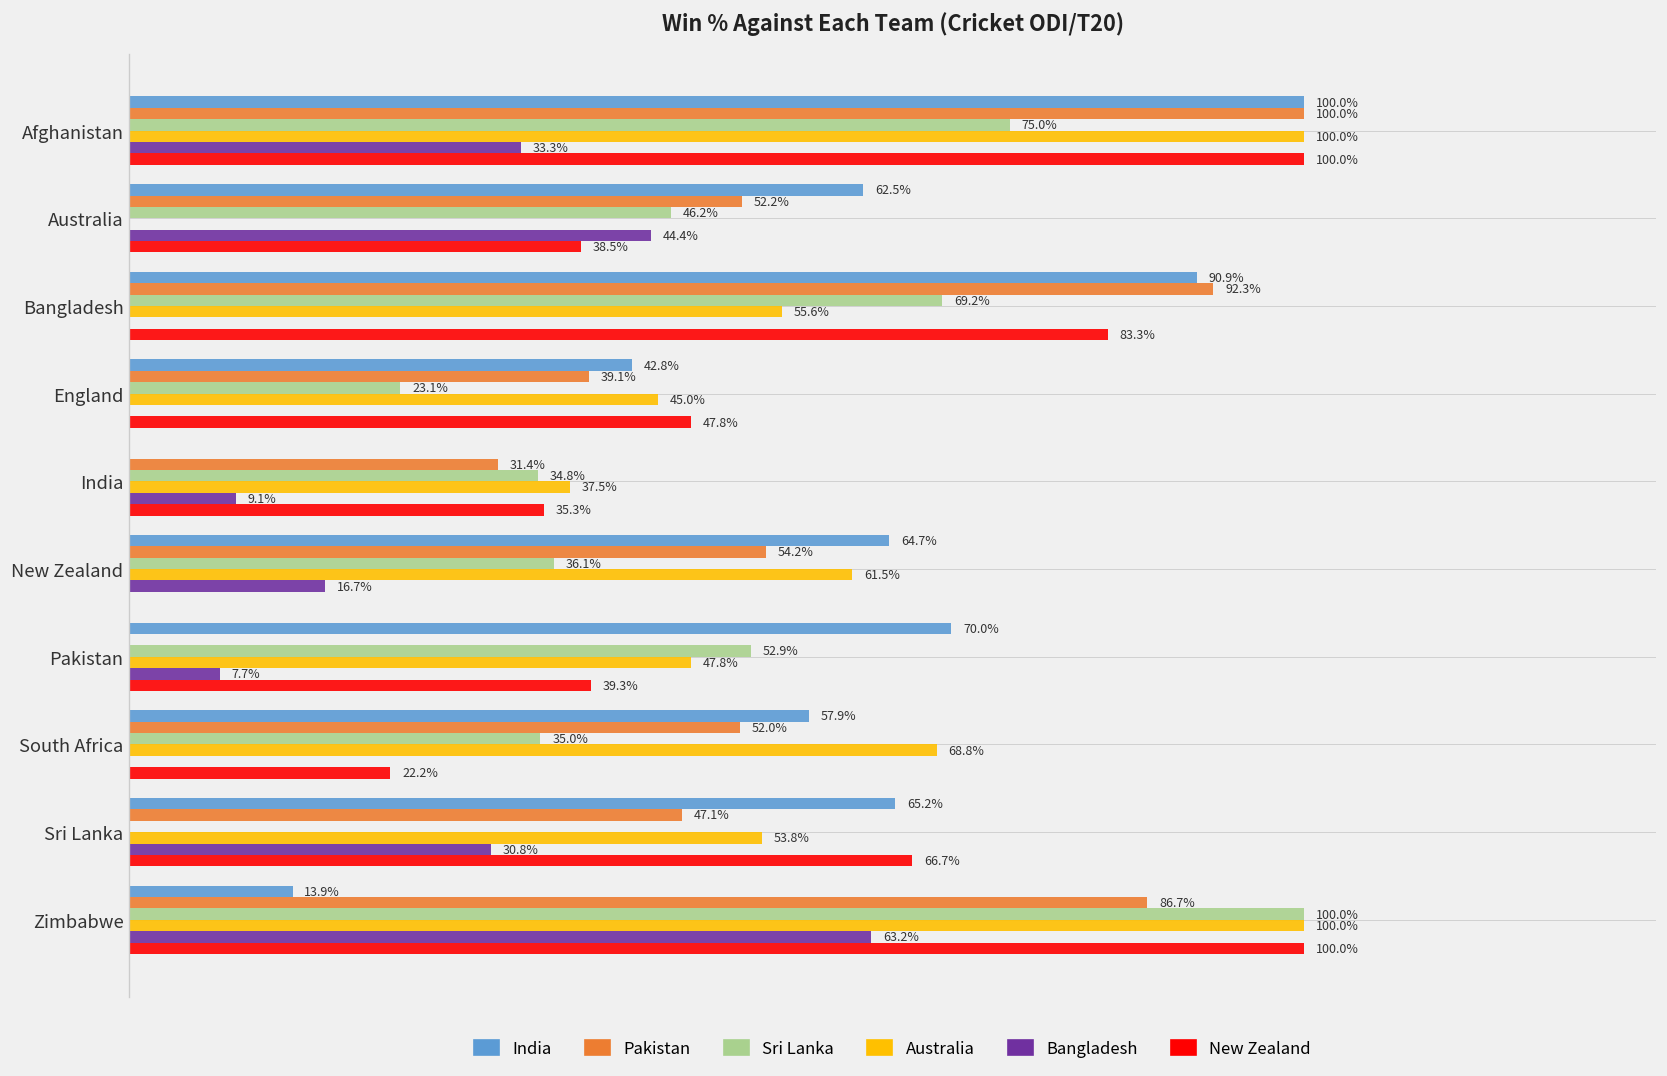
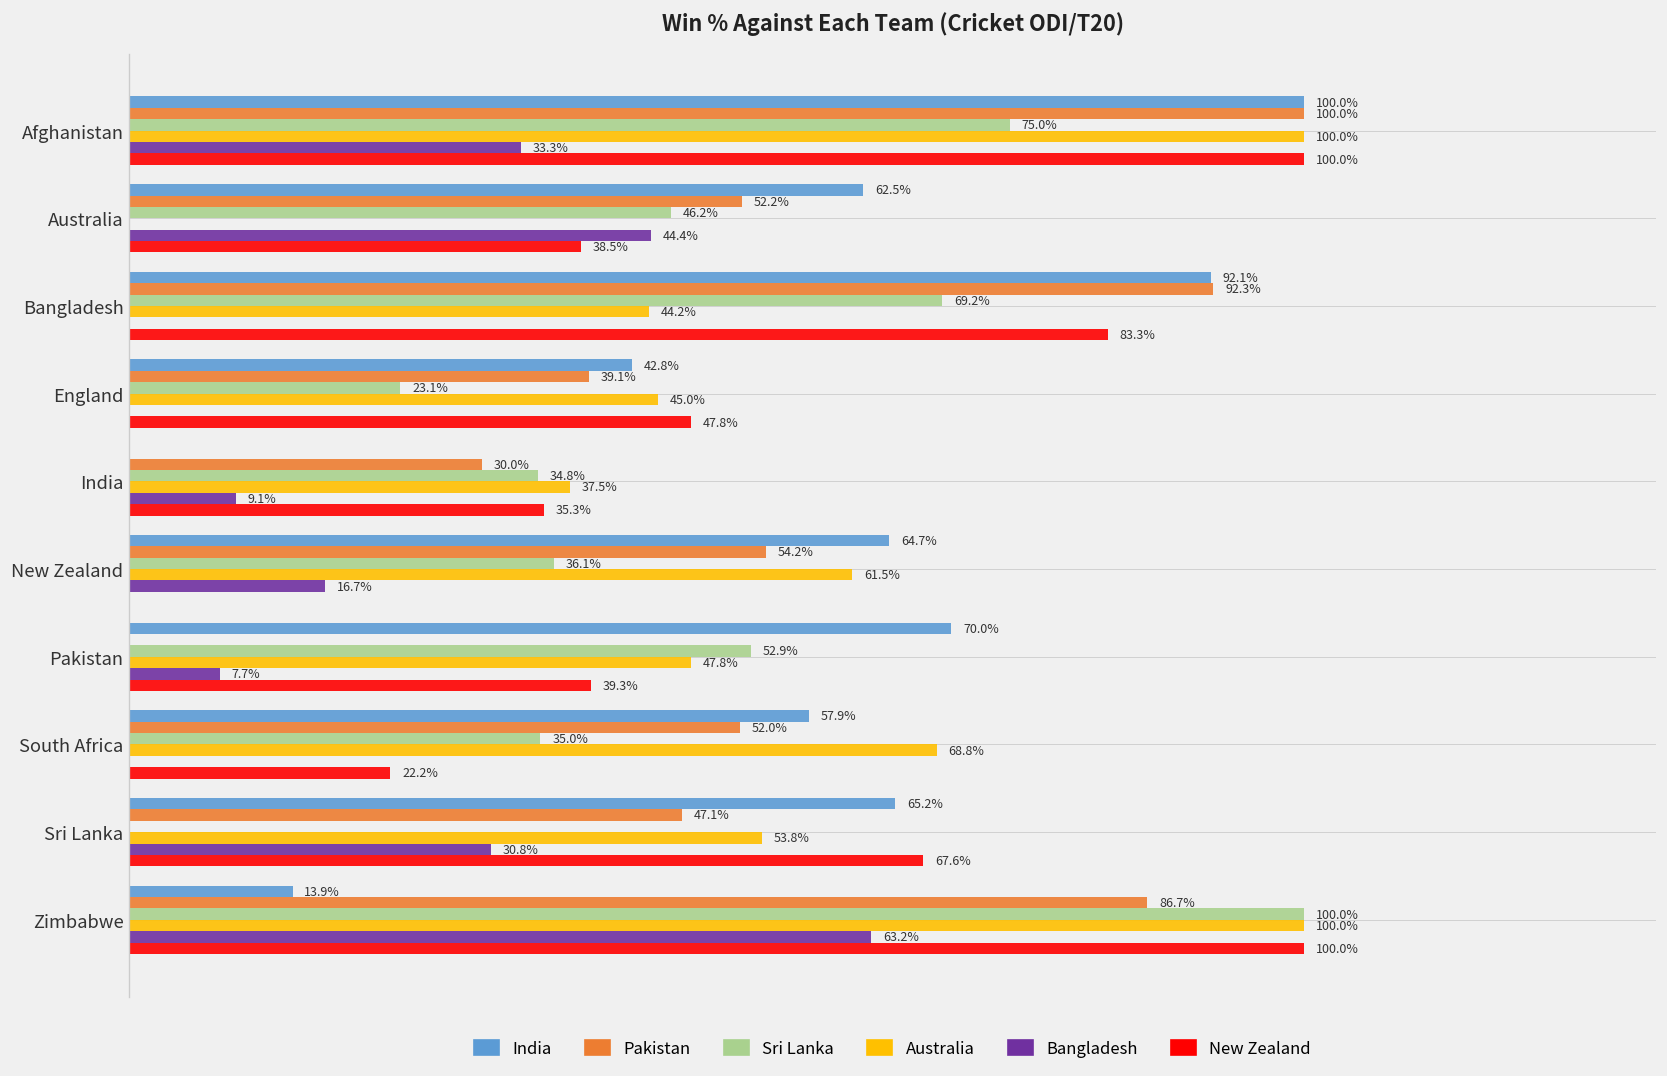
  {
    "India": {
      "Afghanistan": "100.0%",
      "Australia": "62.5%",
-     "Bangladesh": "90.9%",
+     "Bangladesh": "92.1%",
      "England": "42.8%",
      "New Zealand": "64.7%",
      "Pakistan": "70.0%",
      "South Africa": "57.9%",
      "Sri Lanka": "65.2%",
      "Zimbabwe": "13.9%"
    },
    "Pakistan": {
      "Afghanistan": "100.0%",
      "Australia": "52.2%",
      "Bangladesh": "92.3%",
      "England": "39.1%",
-     "India": "31.4%",
+     "India": "30.0%",
      "New Zealand": "54.2%",
      "South Africa": "52.0%",
      "Sri Lanka": "47.1%",
      "Zimbabwe": "86.7%"
    },
    "Sri Lanka": {
      "Afghanistan": "75.0%",
      "Australia": "46.2%",
      "Bangladesh": "69.2%",
      "England": "23.1%",
      "India": "34.8%",
      "New Zealand": "36.1%",
      "Pakistan": "52.9%",
      "South Africa": "35.0%",
      "Zimbabwe": "100.0%"
    },
    "Australia": {
      "Afghanistan": "100.0%",
-     "Bangladesh": "55.6%",
+     "Bangladesh": "44.2%",
      "England": "45.0%",
      "India": "37.5%",
      "New Zealand": "61.5%",
      "Pakistan": "47.8%",
      "South Africa": "68.8%",
      "Sri Lanka": "53.8%",
      "Zimbabwe": "100.0%"
    },
    "Bangladesh": {
      "Afghanistan": "33.3%",
      "Australia": "44.4%",
      "India": "9.1%",
      "New Zealand": "16.7%",
      "Pakistan": "7.7%",
      "Sri Lanka": "30.8%",
      "Zimbabwe": "63.2%"
    },
    "New Zealand": {
      "Afghanistan": "100.0%",
      "Australia": "38.5%",
      "Bangladesh": "83.3%",
      "England": "47.8%",
      "India": "35.3%",
      "Pakistan": "39.3%",
      "South Africa": "22.2%",
-     "Sri Lanka": "66.7%",
+     "Sri Lanka": "67.6%",
      "Zimbabwe": "100.0%"
    }
  }
